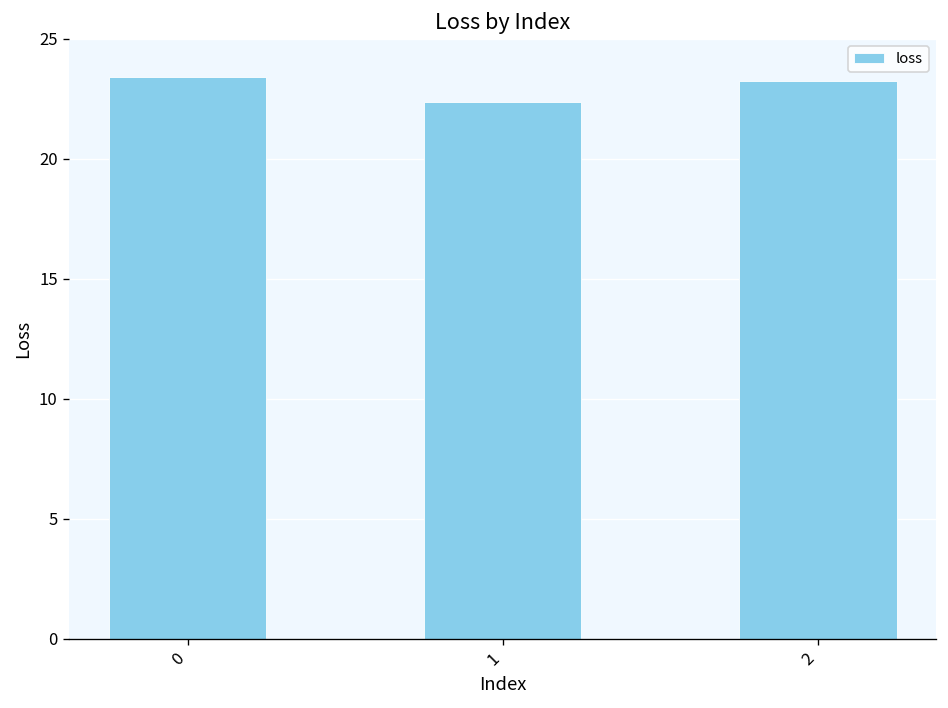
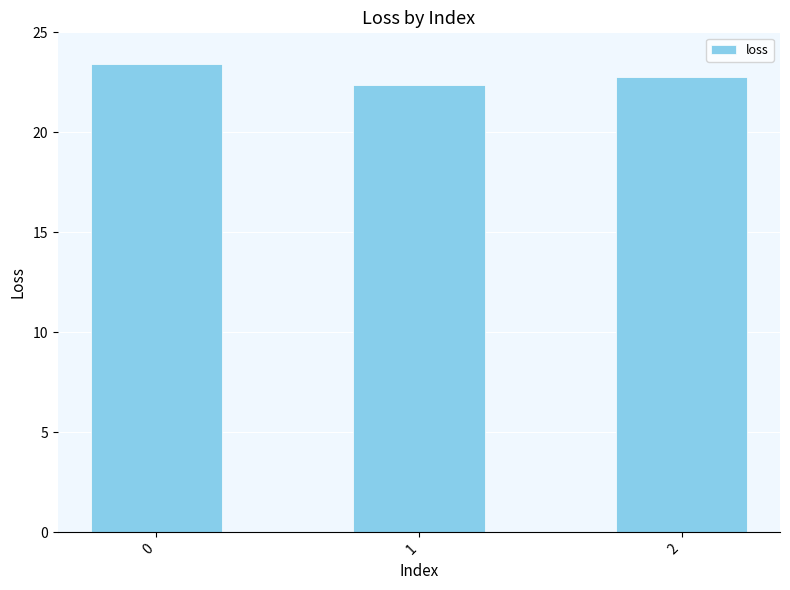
  {
    "0": 23.4,
    "1": 22.4,
-   "2": 23.2
+   "2": 22.8
  }
